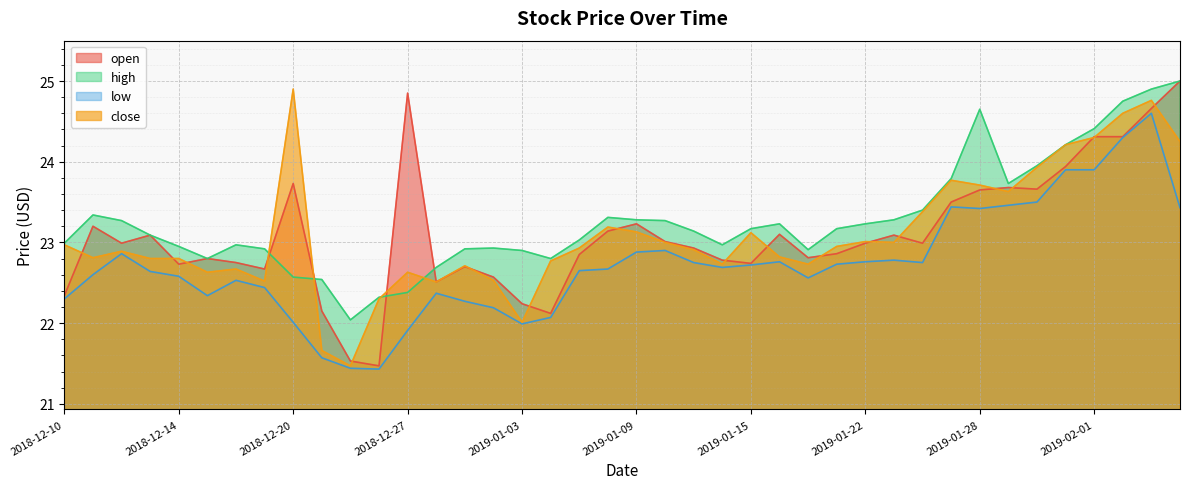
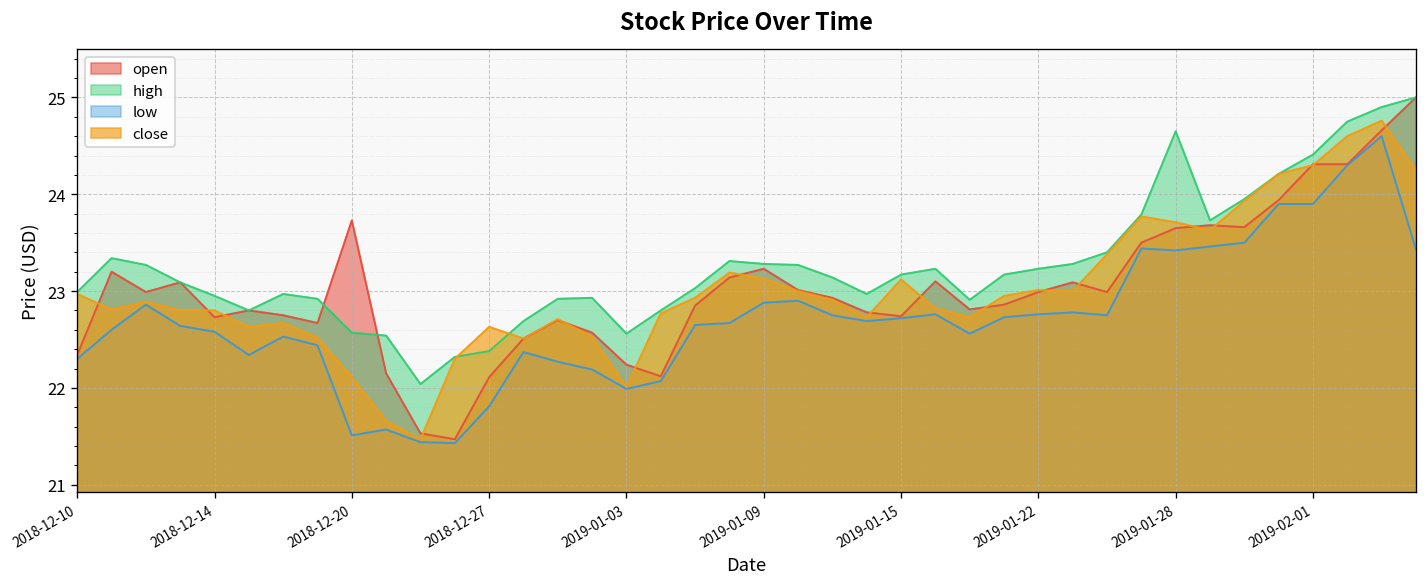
  {
    "open": {
      "2018-12-10": 22.3,
      "2018-12-14": 22.7,
      "2018-12-20": 23.7,
-     "2018-12-27": 24.9,
+     "2018-12-27": 22.1,
      "2019-01-03": 22.2,
      "2019-01-09": 23.2,
      "2019-01-28": 23.7
    },
    "high": {
      "2018-12-14": 23.0,
      "2018-12-20": 22.6,
      "2018-12-27": 22.4,
-     "2019-01-03": 22.9,
+     "2019-01-03": 22.6,
      "2019-01-09": 23.3,
      "2019-01-15": 23.2,
      "2019-01-22": 23.2,
      "2019-01-28": 24.7,
      "2019-02-01": 24.4
    },
    "low": {
      "2018-12-10": 22.3,
      "2018-12-14": 22.6,
-     "2018-12-20": 22.0,
-     "2018-12-27": 21.9,
+     "2018-12-20": 21.5,
+     "2018-12-27": 21.8,
      "2019-01-09": 22.9,
      "2019-01-22": 22.8,
      "2019-01-28": 23.4,
      "2019-02-01": 23.9
    },
    "close": {
      "2018-12-14": 22.8,
-     "2018-12-20": 24.9,
+     "2018-12-20": 22.1,
      "2018-12-27": 22.6,
      "2019-01-09": 23.1,
      "2019-01-15": 23.1,
      "2019-01-28": 23.7
    }
  }
